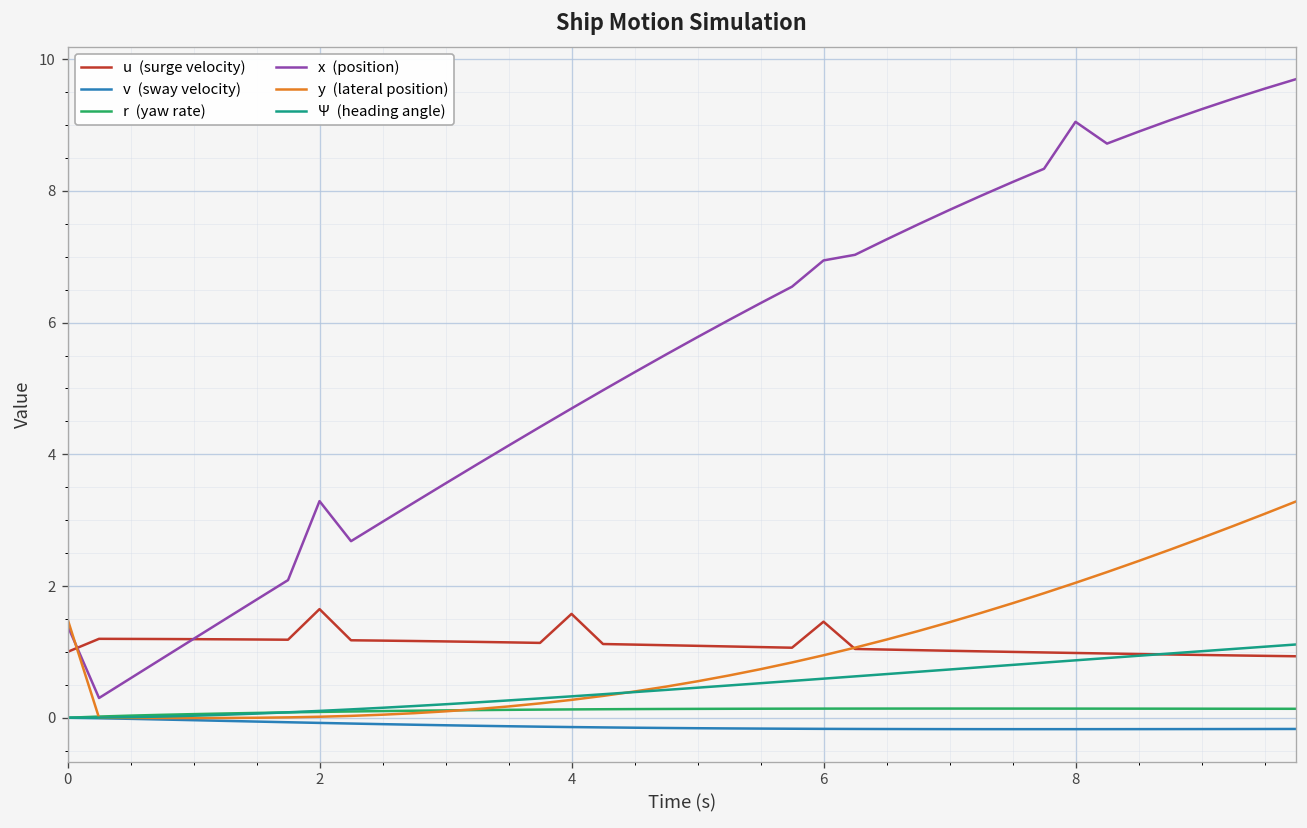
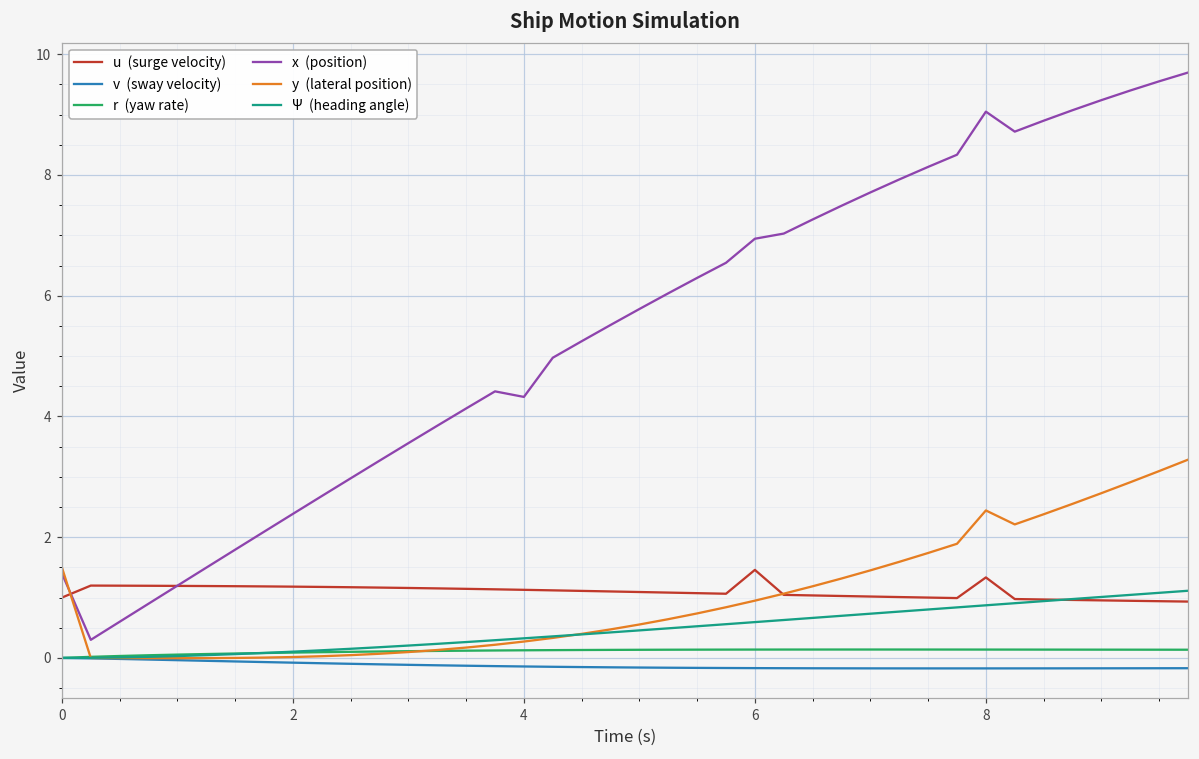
  {
    "u (surge velocity)": {
      "0": 1.0,
-     "2": 1.6,
-     "4": 1.6,
+     "2": 1.2,
+     "4": 1.1,
      "6": 1.5,
-     "8": 1.0
+     "8": 1.3
    },
    "v (sway velocity)": {
      "2": -0.1,
      "4": -0.1,
      "6": -0.2,
      "8": -0.2
    },
    "x (position)": {
      "0": 1.4,
-     "2": 3.3,
-     "4": 4.7,
+     "2": 2.4,
+     "4": 4.3,
      "6": 6.9,
      "8": 9.0
    },
    "y (lateral position)": {
      "0": 1.5,
      "2": 0.0,
      "4": 0.3,
      "6": 0.9,
-     "8": 2.0
+     "8": 2.4
    }
  }
